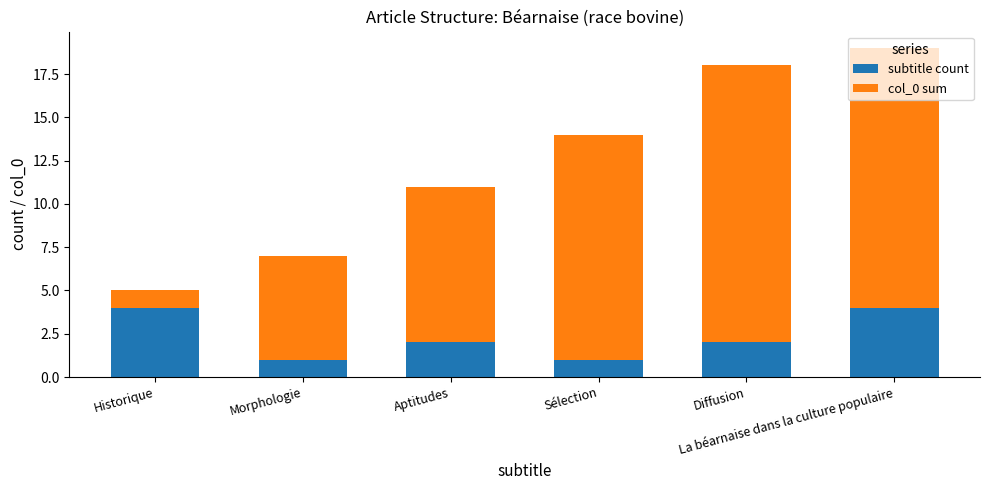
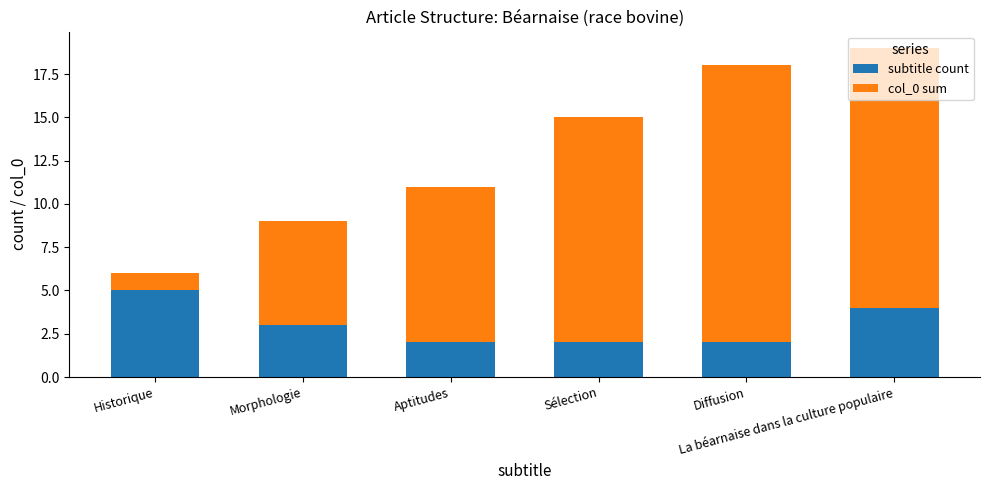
  {
    "subtitle count": {
-     "Historique": 4,
-     "Morphologie": 1,
+     "Historique": 5,
+     "Morphologie": 3,
      "Aptitudes": 2,
-     "Sélection": 1,
+     "Sélection": 2,
      "Diffusion": 2,
      "La béarnaise dans la culture populaire": 4
    },
    "col_0 sum": {
      "Historique": 1,
      "Morphologie": 6,
      "Aptitudes": 9,
      "Sélection": 13,
      "Diffusion": 16
    }
  }
